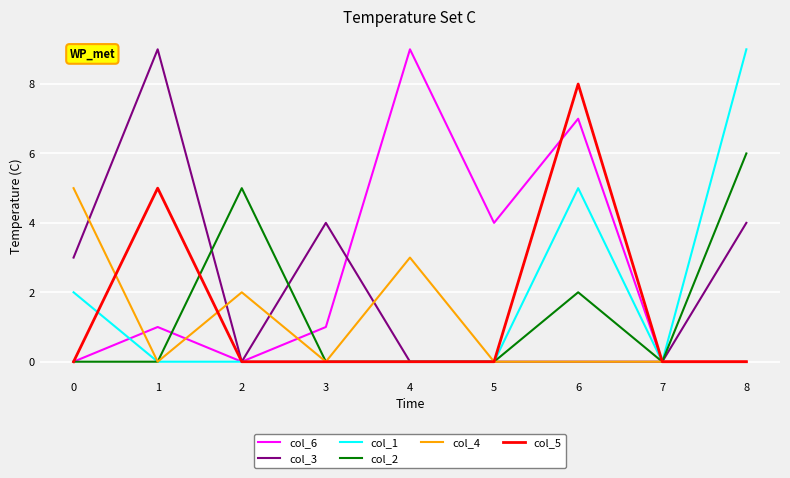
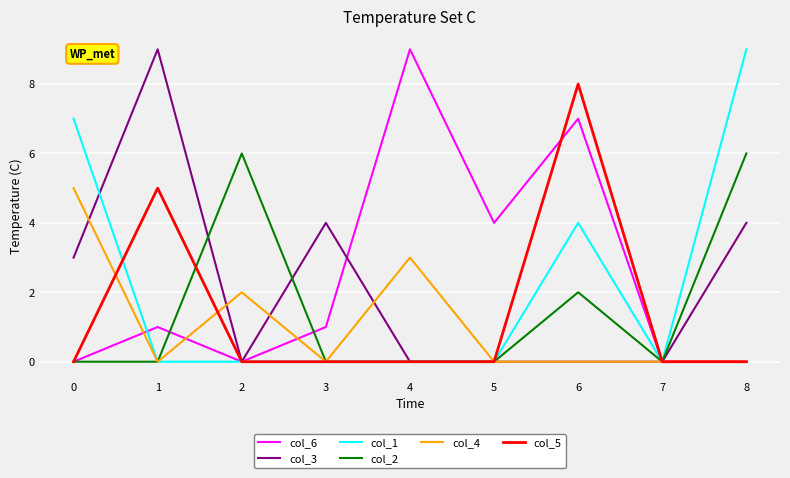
  {
    "col_6": {
      "1": 1,
      "3": 1,
      "4": 9,
      "5": 4,
      "6": 7
    },
    "col_3": {
      "0": 3,
      "1": 9,
      "3": 4,
      "8": 4
    },
    "col_1": {
-     "0": 2,
-     "6": 5,
+     "0": 7,
+     "6": 4,
      "8": 9
    },
    "col_2": {
-     "2": 5,
+     "2": 6,
      "6": 2,
      "8": 6
    },
    "col_4": {
      "0": 5,
      "2": 2,
      "4": 3
    },
    "col_5": {
      "1": 5,
      "6": 8
    }
  }
